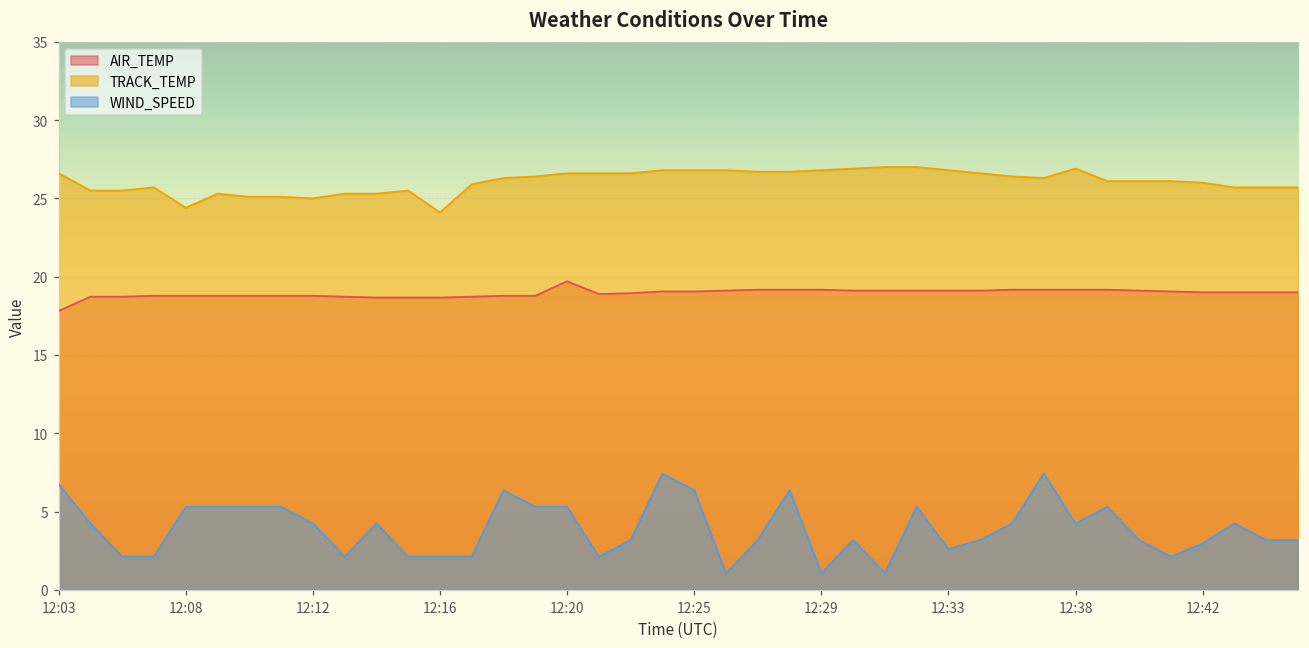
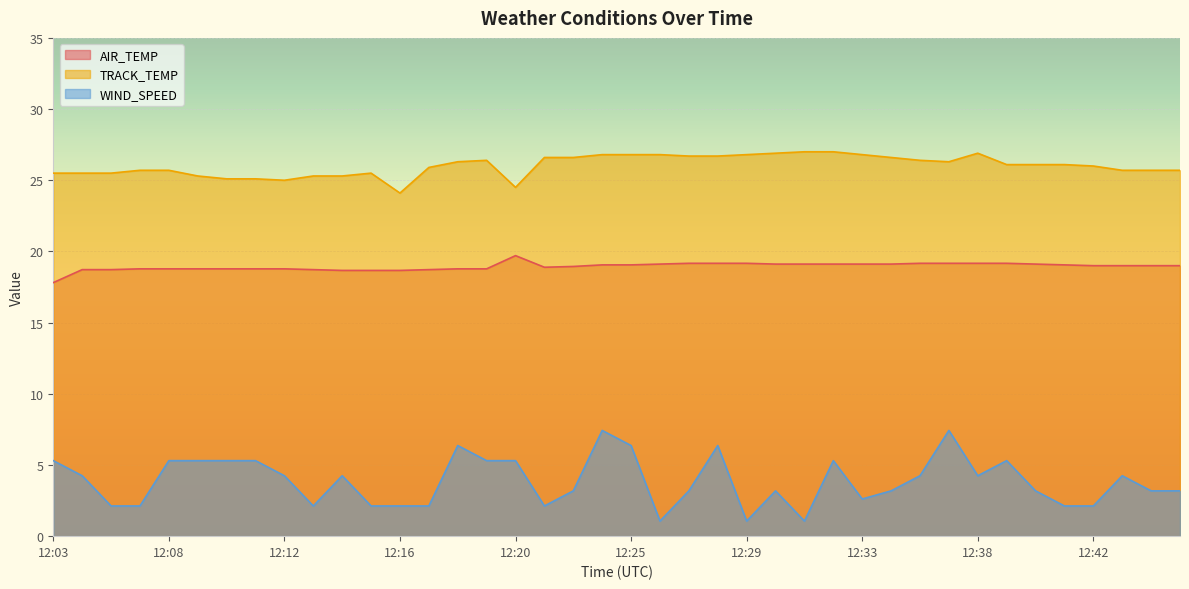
  {
    "AIR_TEMP": {
      "12:03": 17.8,
      "12:08": 18.8,
      "12:12": 18.8,
      "12:16": 18.7,
      "12:20": 19.7,
      "12:25": 19.1,
      "12:29": 19.2,
      "12:33": 19.1,
      "12:38": 19.2,
      "12:42": 19.0
    },
    "TRACK_TEMP": {
-     "12:03": 26.6,
-     "12:08": 24.4,
+     "12:03": 25.5,
+     "12:08": 25.7,
      "12:12": 25.0,
      "12:16": 24.1,
-     "12:20": 26.6,
+     "12:20": 24.5,
      "12:25": 26.8,
      "12:29": 26.8,
      "12:33": 26.8,
      "12:38": 26.9,
      "12:42": 26.0
    },
    "WIND_SPEED": {
-     "12:03": 6.7,
+     "12:03": 5.3,
      "12:08": 5.3,
      "12:12": 4.2,
      "12:16": 2.1,
      "12:20": 5.3,
      "12:25": 6.4,
      "12:29": 1.1,
      "12:33": 2.6,
      "12:38": 4.2,
-     "12:42": 3.0
+     "12:42": 2.1
    }
  }
